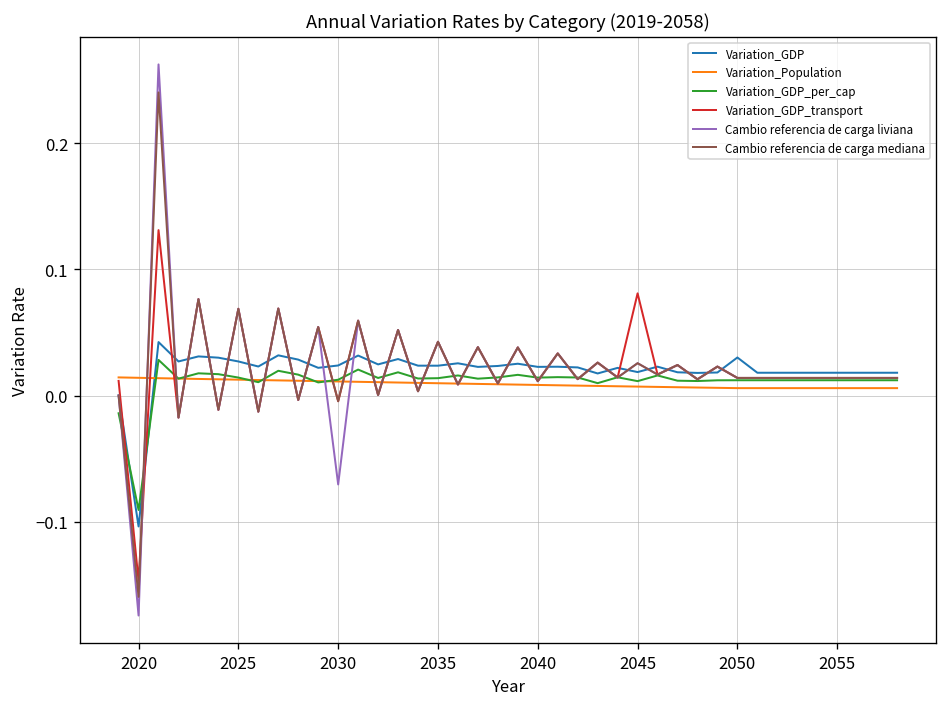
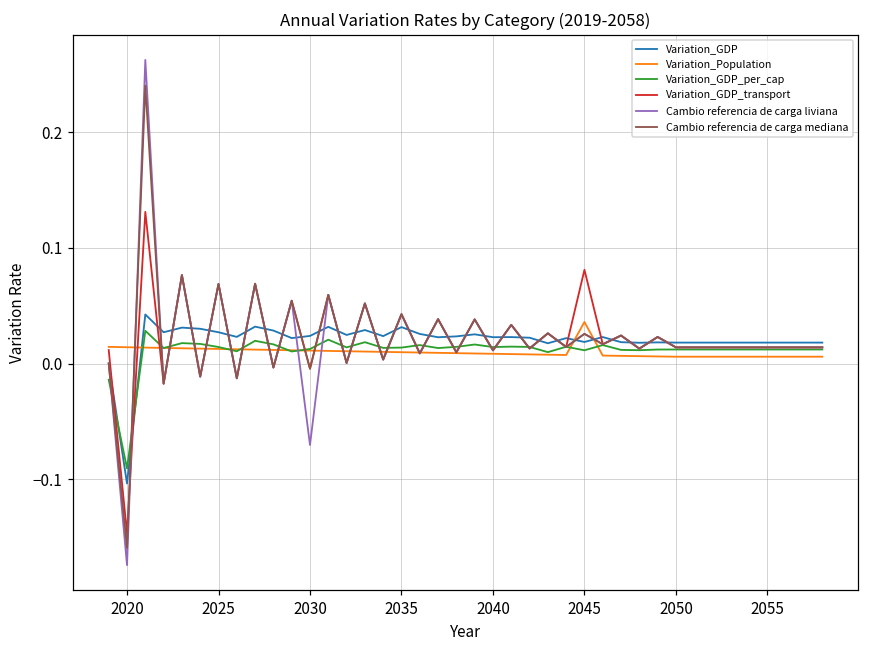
  {
    "Variation_GDP": {
      "2020": -0.104,
      "2025": 0.027,
      "2030": 0.024,
-     "2035": 0.024,
+     "2035": 0.031,
      "2040": 0.023,
      "2045": 0.019,
-     "2050": 0.030,
+     "2050": 0.018,
      "2055": 0.018
    },
    "Variation_Population": {
      "2020": 0.014,
      "2035": 0.010,
      "2040": 0.008,
-     "2045": 0.007,
+     "2045": 0.036,
      "2050": 0.006,
      "2055": 0.006
    },
    "Variation_GDP_per_cap": {
      "2020": -0.091,
      "2035": 0.014,
      "2040": 0.014,
      "2045": 0.011
    },
    "Variation_GDP_transport": {
      "2020": -0.147,
      "2045": 0.081
    },
    "Cambio referencia de carga liviana": {
      "2020": -0.174,
      "2030": -0.070
    },
    "Cambio referencia de carga mediana": {
      "2020": -0.159
    }
  }
